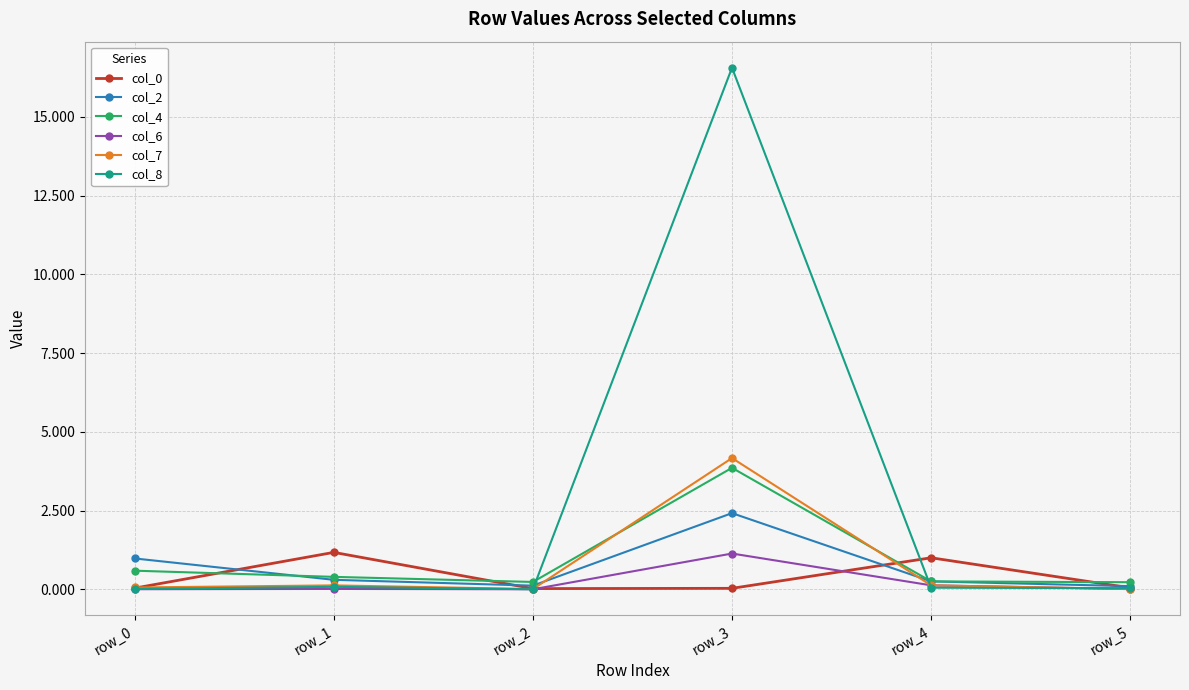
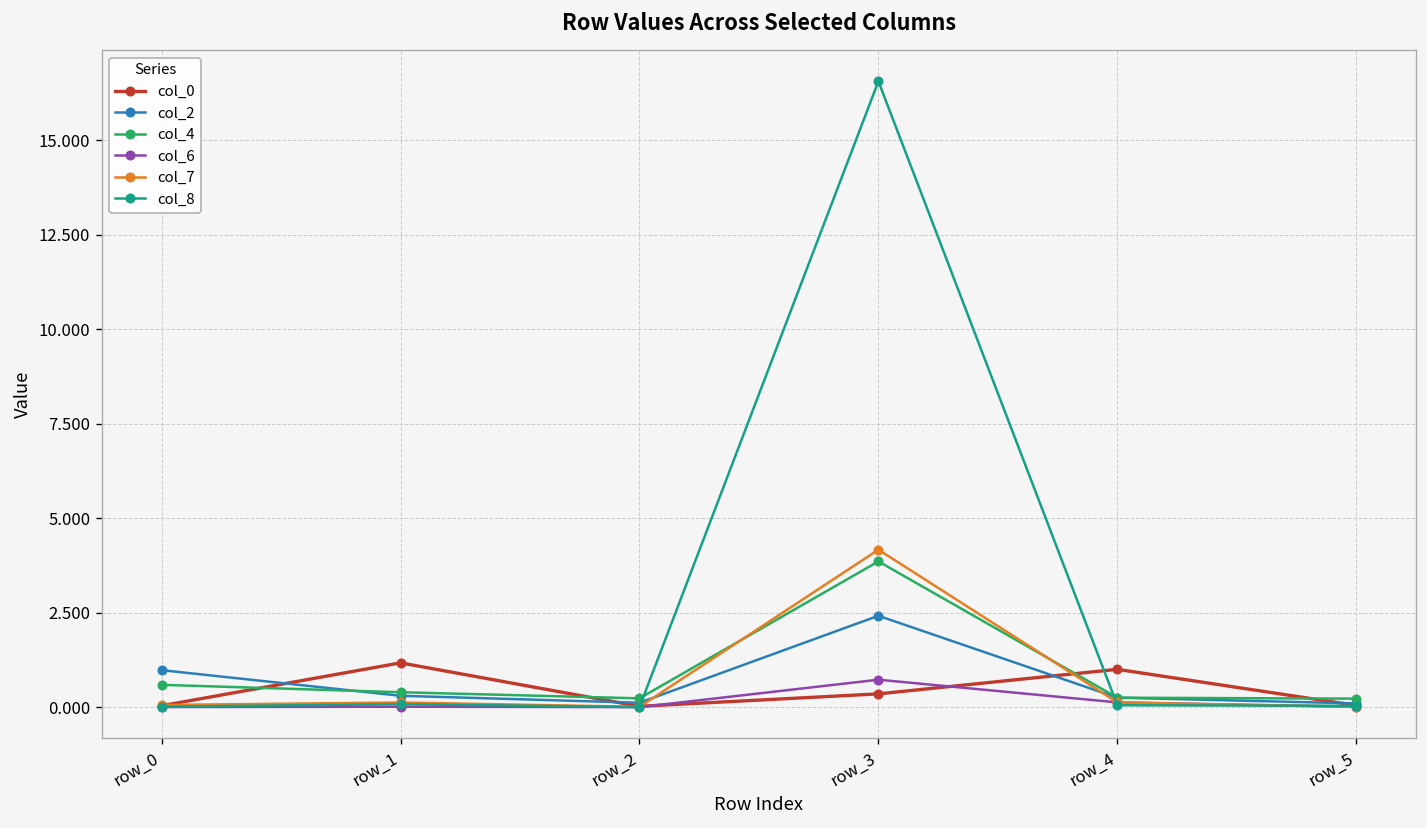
  {
    "col_0": {
      "row_1": 1.2,
-     "row_3": 0.0,
+     "row_3": 0.4,
      "row_4": 1.0
    },
    "col_2": {
      "row_0": 1.0,
      "row_1": 0.3,
      "row_2": 0.1,
      "row_3": 2.4
    },
    "col_6": {
-     "row_3": 1.1
+     "row_3": 0.7
    },
    "col_7": {
      "row_3": 4.2
    }
  }
